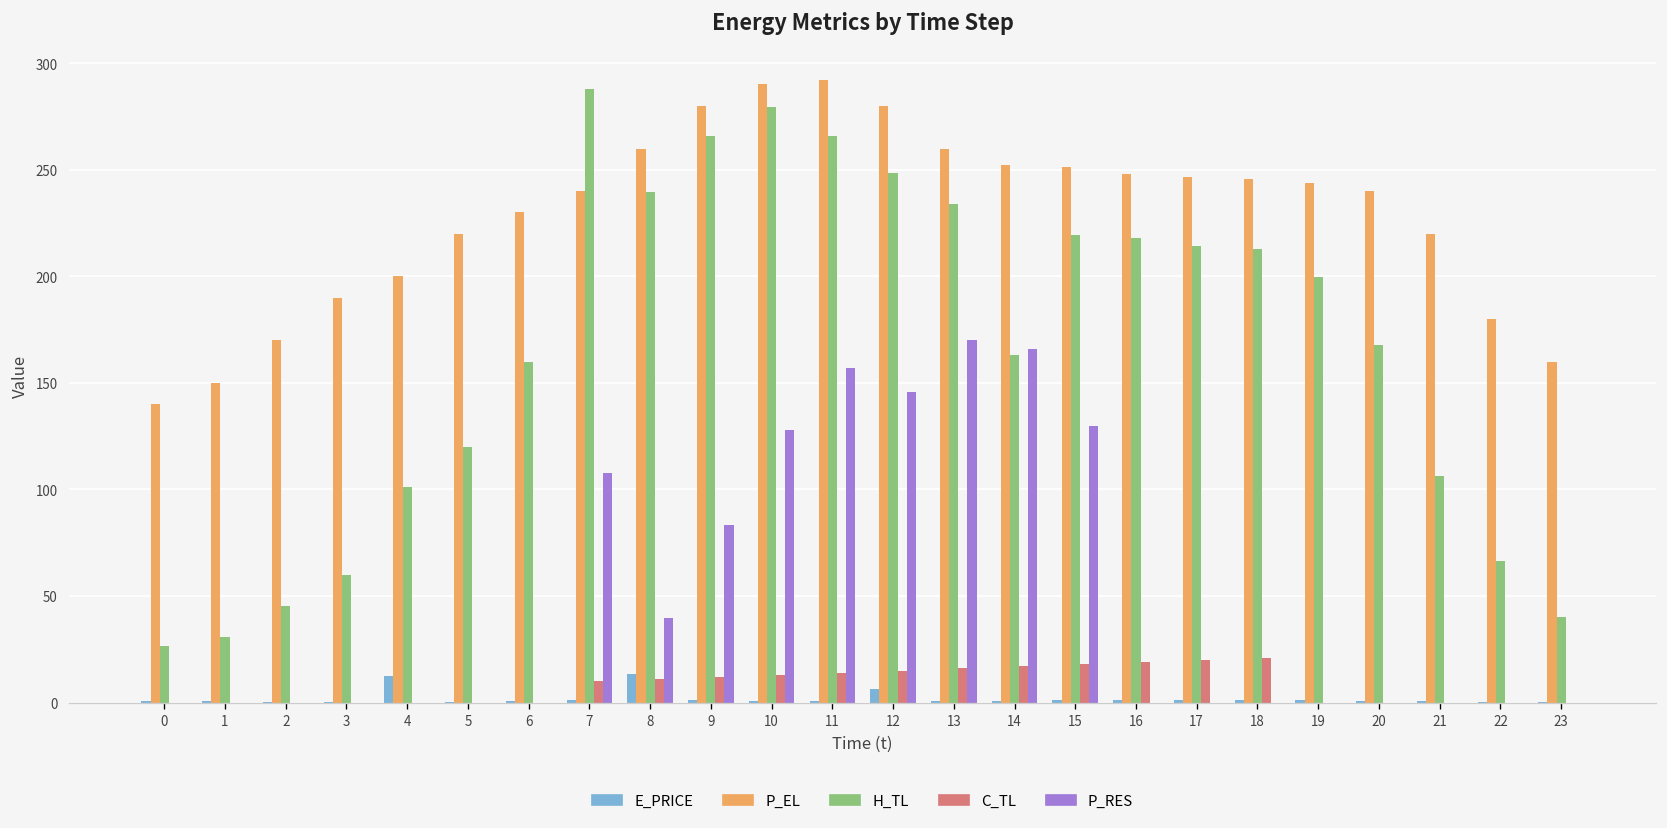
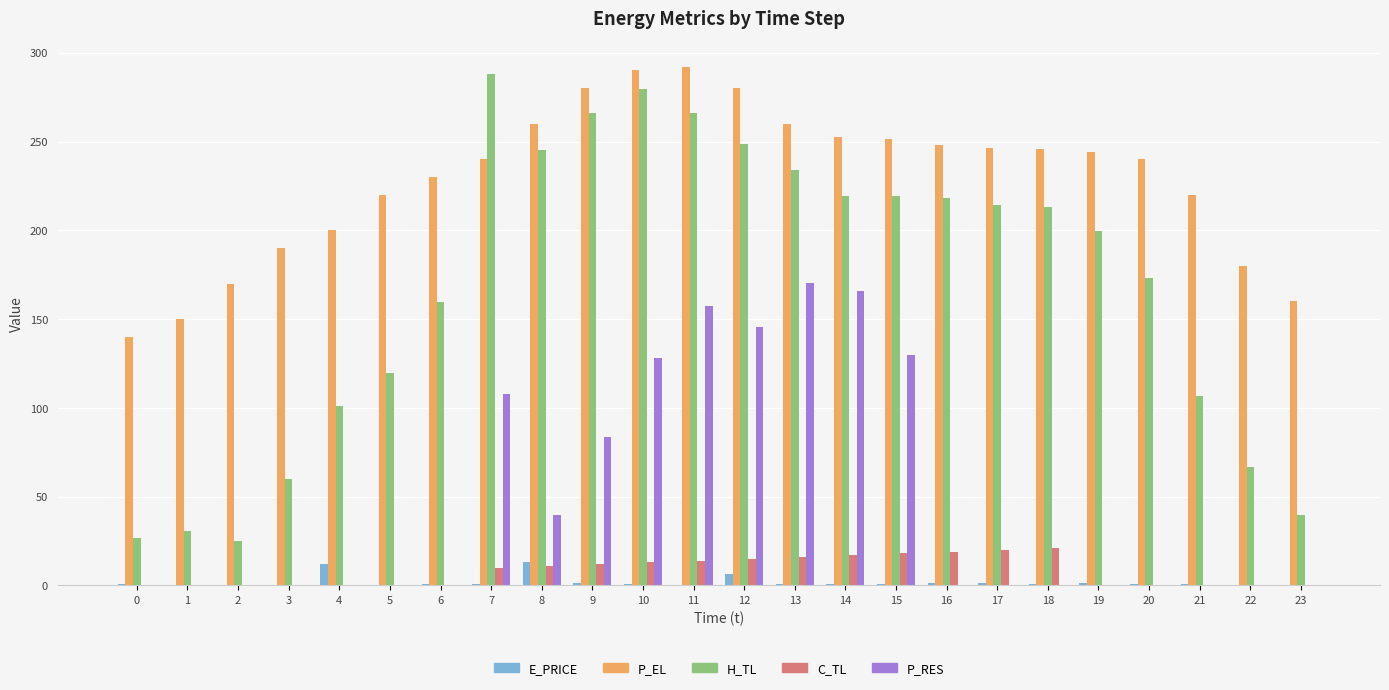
  {
    "E_PRICE": {
      "4": 12,
      "8": 13,
      "12": 6
    },
    "H_TL": {
      "0": 27,
      "1": 31,
-     "2": 45,
+     "2": 25,
      "3": 60,
      "4": 101,
      "5": 120,
      "6": 160,
      "7": 288,
-     "8": 239,
+     "8": 245,
      "9": 266,
      "10": 279,
      "11": 266,
      "12": 249,
      "13": 234,
-     "14": 163,
+     "14": 220,
      "15": 220,
      "16": 218,
      "17": 214,
      "18": 213,
      "19": 200,
-     "20": 168,
+     "20": 173,
      "21": 106,
      "22": 67,
      "23": 40
    },
    "P_RES": {
      "0": 0,
      "1": 0,
      "2": 0,
      "3": 0,
      "4": 0,
      "5": 0,
      "6": 0,
      "7": 108,
      "8": 40,
      "9": 83,
      "10": 128,
      "11": 157,
      "12": 146,
      "13": 170,
      "14": 166,
      "15": 130,
      "16": 0,
      "17": 0,
      "18": 0,
      "19": 0,
      "20": 0,
      "21": 0,
      "22": 0,
      "23": 0
    }
  }
